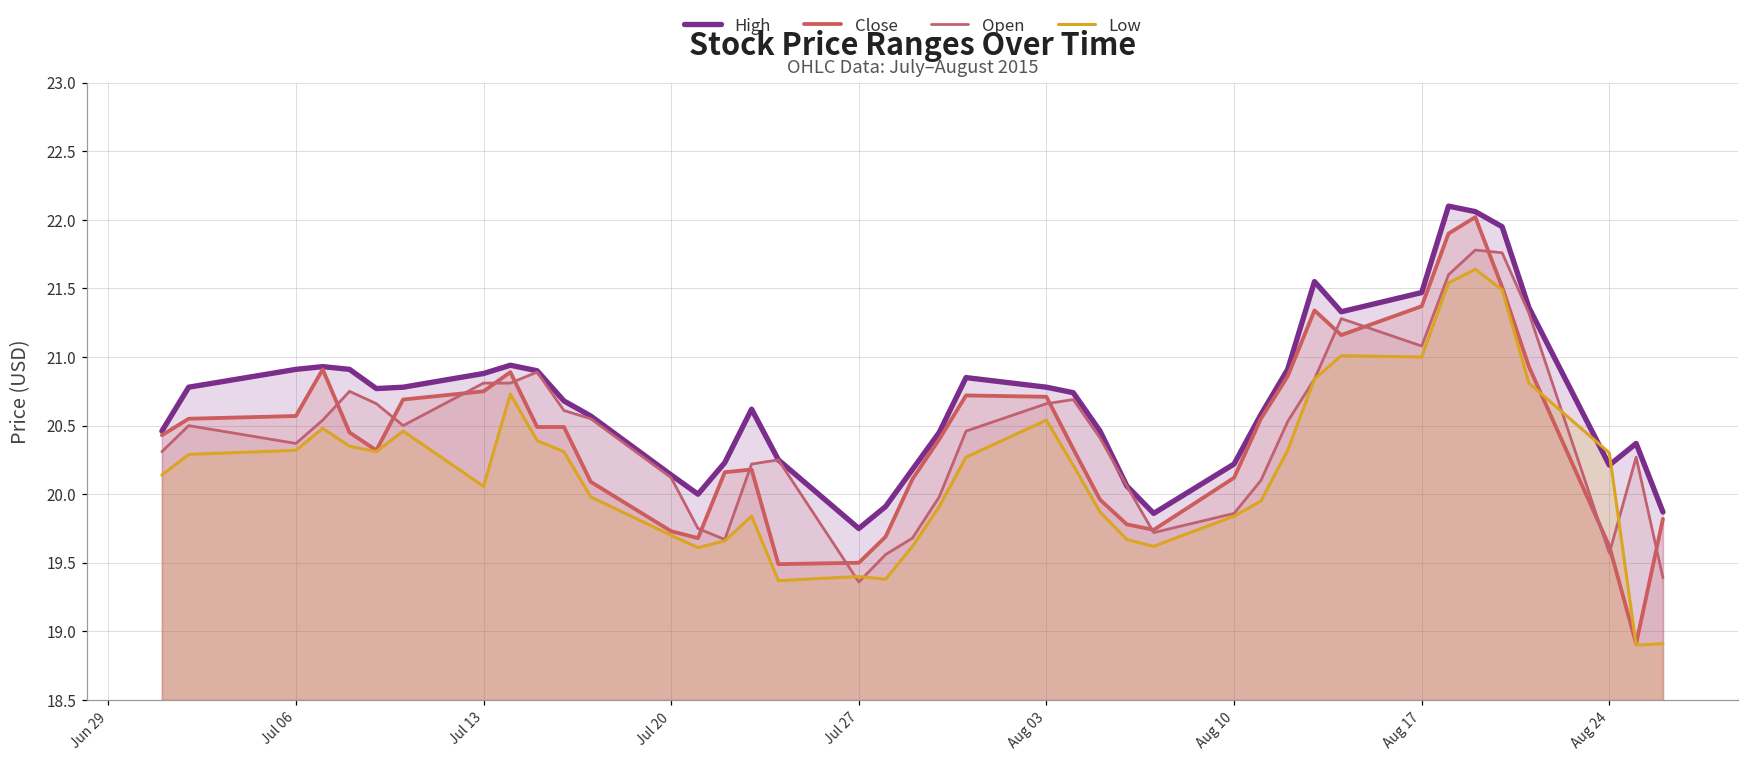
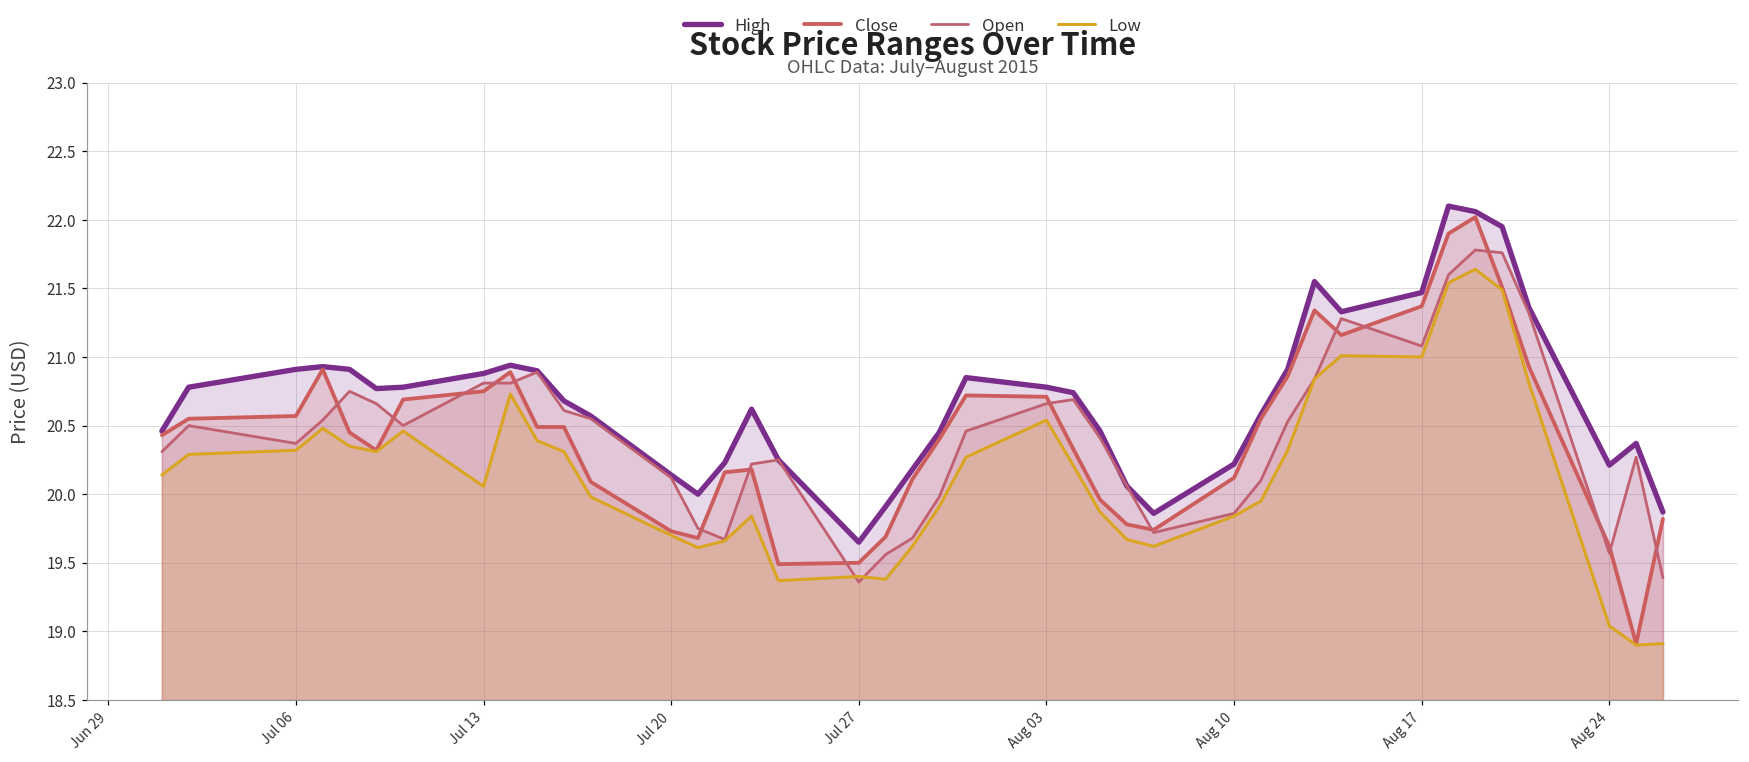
  {
    "High": {
      "Jul 06": 20.91,
      "Jul 13": 20.88,
-     "Jul 27": 19.75,
+     "Jul 27": 19.65,
      "Aug 03": 20.78,
      "Aug 10": 20.22,
      "Aug 17": 21.47,
      "Aug 24": 20.21
    },
    "Low": {
      "Jul 06": 20.32,
      "Jul 13": 20.06,
      "Jul 20": 19.70,
      "Jul 27": 19.40,
      "Aug 03": 20.54,
      "Aug 17": 21.00,
-     "Aug 24": 20.30
+     "Aug 24": 19.04
    }
  }
